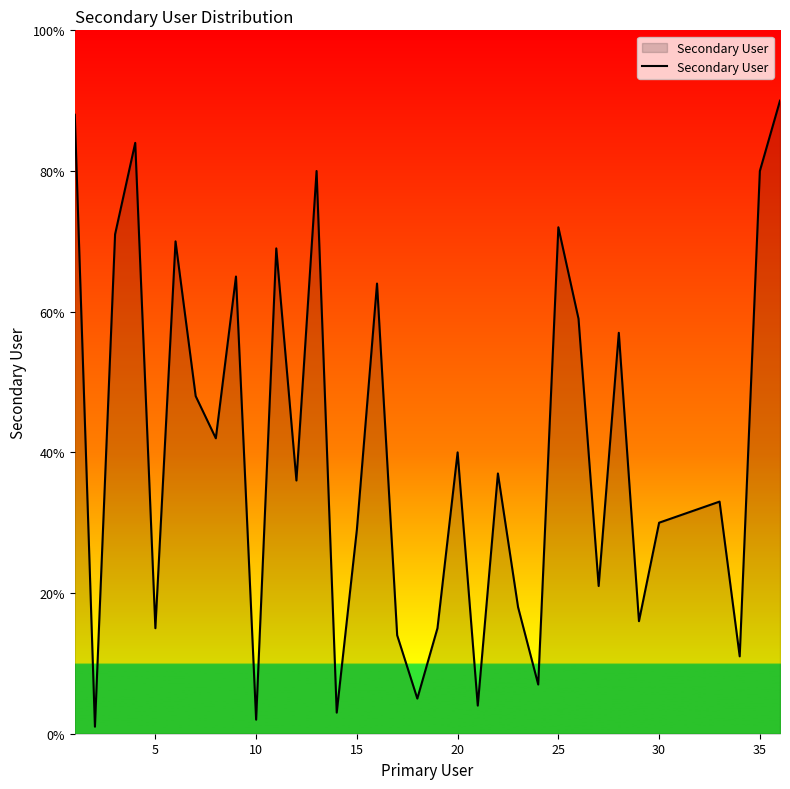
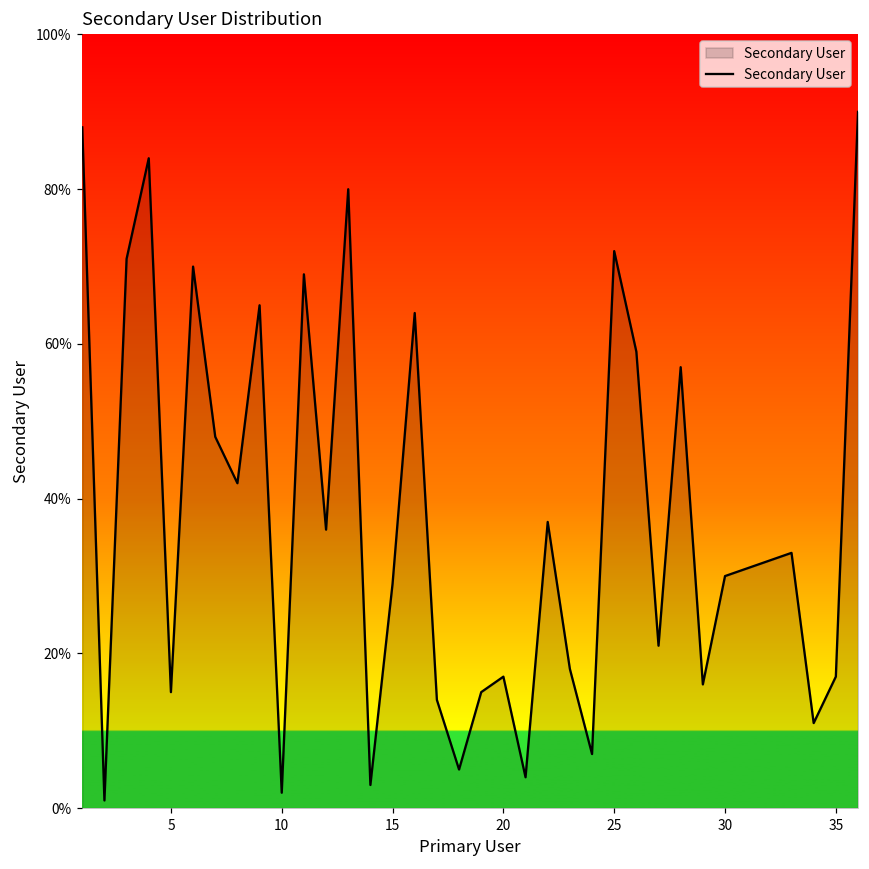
  {
    "5": "15%",
    "10": "2%",
    "15": "29%",
-   "20": "40%",
+   "20": "17%",
    "25": "72%",
    "30": "30%",
-   "35": "80%"
+   "35": "17%"
  }
